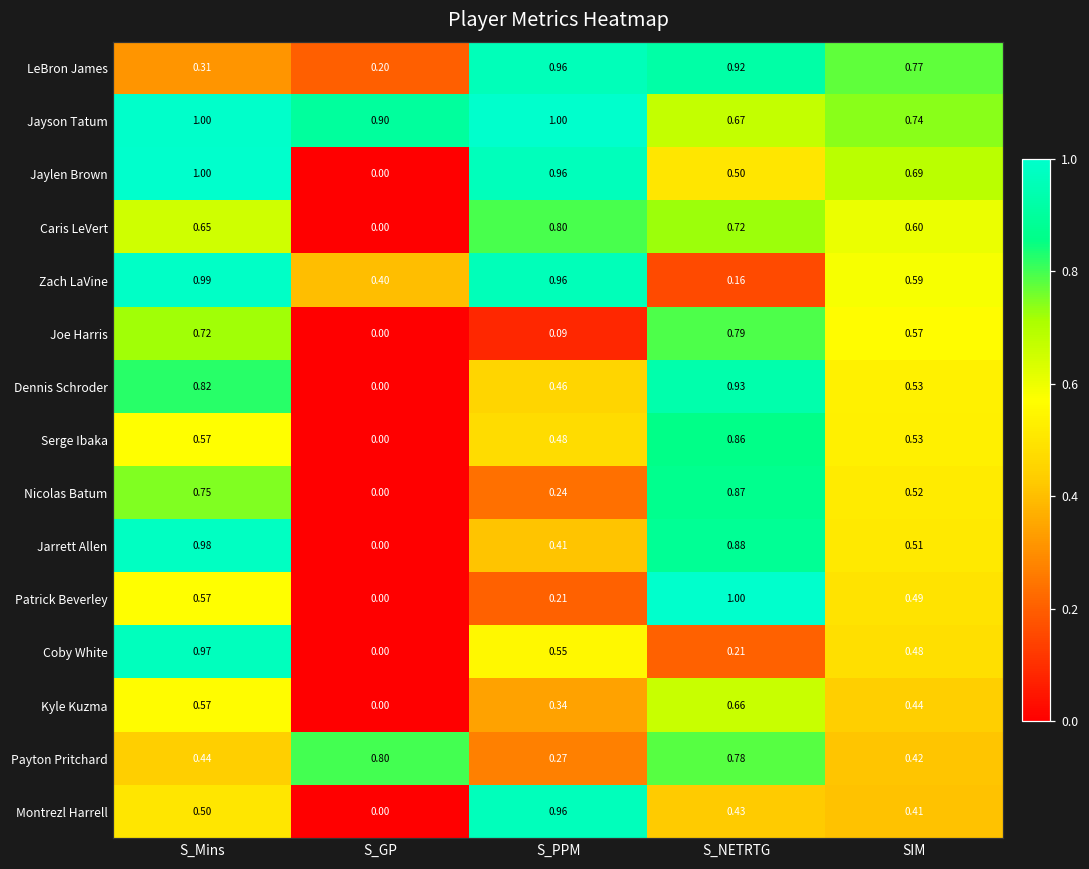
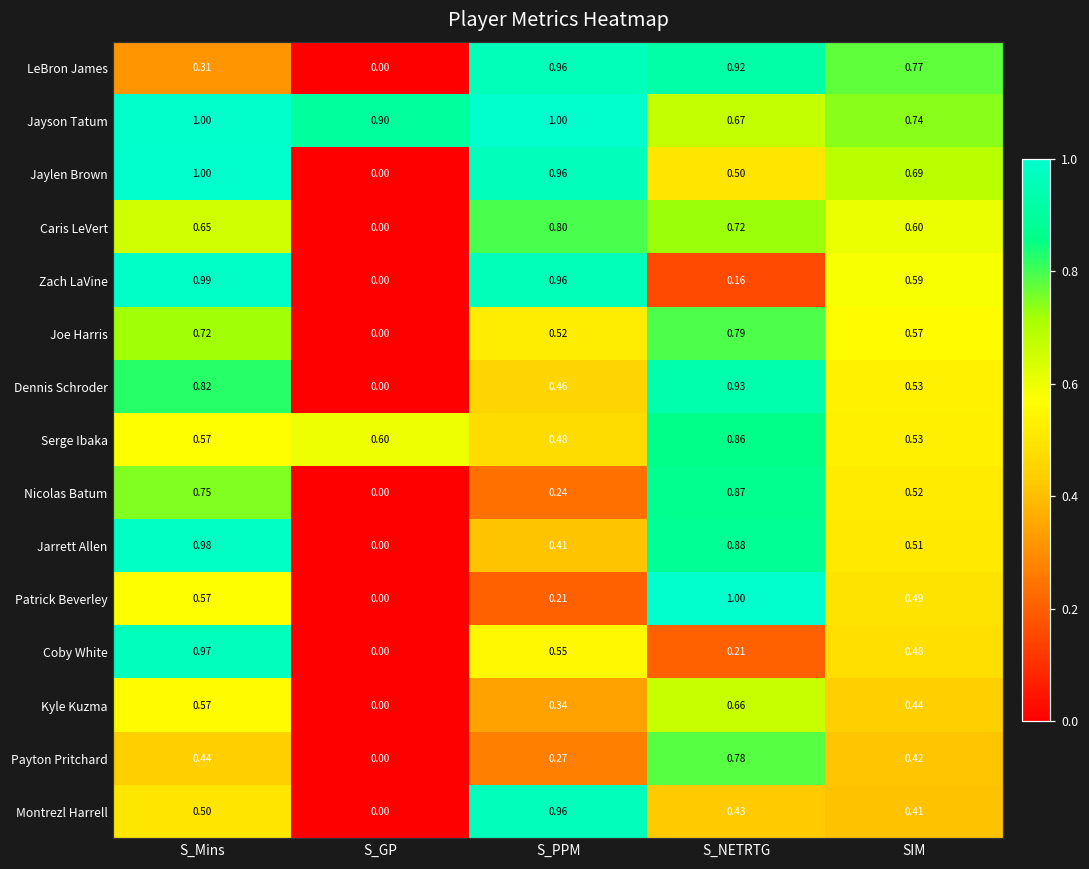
  {
    "LeBron James": {
      "S_Mins": 0.31,
-     "S_GP": 0.20,
+     "S_GP": 0.00,
      "S_PPM": 0.96,
      "S_NETRTG": 0.92,
      "SIM": 0.77
    },
    "Jayson Tatum": {
      "S_Mins": 1.00,
      "S_GP": 0.90,
      "S_PPM": 1.00,
      "S_NETRTG": 0.67,
      "SIM": 0.74
    },
    "Jaylen Brown": {
      "S_Mins": 1.00,
      "S_GP": 0.00,
      "S_PPM": 0.96,
      "S_NETRTG": 0.50,
      "SIM": 0.69
    },
    "Caris LeVert": {
      "S_Mins": 0.65,
      "S_GP": 0.00,
      "S_PPM": 0.80,
      "S_NETRTG": 0.72,
      "SIM": 0.60
    },
    "Zach LaVine": {
      "S_Mins": 0.99,
-     "S_GP": 0.40,
+     "S_GP": 0.00,
      "S_PPM": 0.96,
      "S_NETRTG": 0.16,
      "SIM": 0.59
    },
    "Joe Harris": {
      "S_Mins": 0.72,
      "S_GP": 0.00,
-     "S_PPM": 0.09,
+     "S_PPM": 0.52,
      "S_NETRTG": 0.79,
      "SIM": 0.57
    },
    "Dennis Schroder": {
      "S_Mins": 0.82,
      "S_GP": 0.00,
      "S_PPM": 0.46,
      "S_NETRTG": 0.93,
      "SIM": 0.53
    },
    "Serge Ibaka": {
      "S_Mins": 0.57,
-     "S_GP": 0.00,
+     "S_GP": 0.60,
      "S_PPM": 0.48,
      "S_NETRTG": 0.86,
      "SIM": 0.53
    },
    "Nicolas Batum": {
      "S_Mins": 0.75,
      "S_GP": 0.00,
      "S_PPM": 0.24,
      "S_NETRTG": 0.87,
      "SIM": 0.52
    },
    "Jarrett Allen": {
      "S_Mins": 0.98,
      "S_GP": 0.00,
      "S_PPM": 0.41,
      "S_NETRTG": 0.88,
      "SIM": 0.51
    },
    "Patrick Beverley": {
      "S_Mins": 0.57,
      "S_GP": 0.00,
      "S_PPM": 0.21,
      "S_NETRTG": 1.00,
      "SIM": 0.49
    },
    "Coby White": {
      "S_Mins": 0.97,
      "S_GP": 0.00,
      "S_PPM": 0.55,
      "S_NETRTG": 0.21,
      "SIM": 0.48
    },
    "Kyle Kuzma": {
      "S_Mins": 0.57,
      "S_GP": 0.00,
      "S_PPM": 0.34,
      "S_NETRTG": 0.66,
      "SIM": 0.44
    },
    "Payton Pritchard": {
      "S_Mins": 0.44,
-     "S_GP": 0.80,
+     "S_GP": 0.00,
      "S_PPM": 0.27,
      "S_NETRTG": 0.78,
      "SIM": 0.42
    },
    "Montrezl Harrell": {
      "S_Mins": 0.50,
      "S_GP": 0.00,
      "S_PPM": 0.96,
      "S_NETRTG": 0.43,
      "SIM": 0.41
    }
  }
